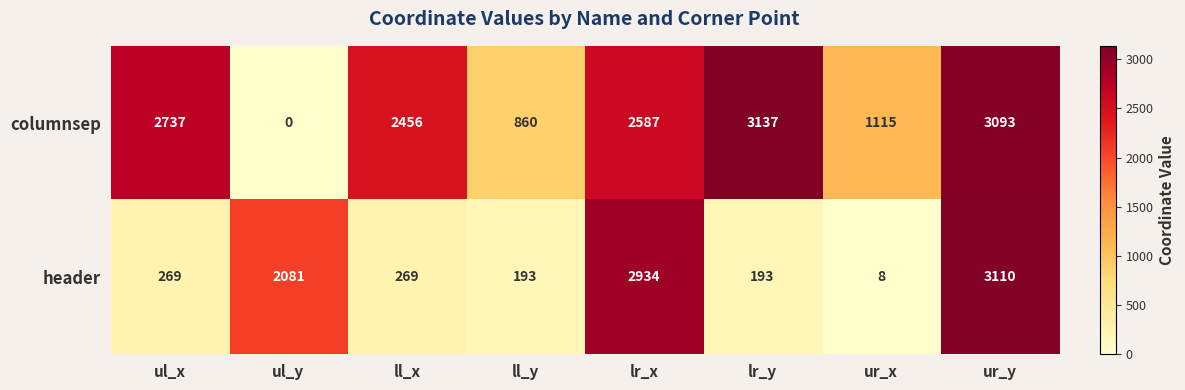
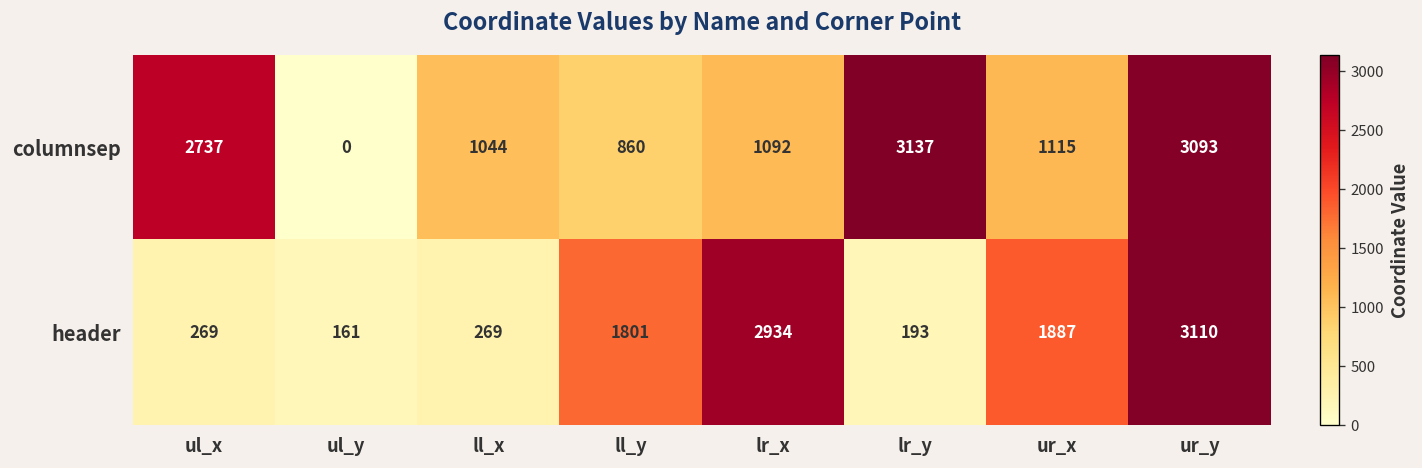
  {
    "columnsep": {
      "ul_x": 2737,
      "ul_y": 0,
-     "ll_x": 2456,
+     "ll_x": 1044,
      "ll_y": 860,
-     "lr_x": 2587,
+     "lr_x": 1092,
      "lr_y": 3137,
      "ur_x": 1115,
      "ur_y": 3093
    },
    "header": {
      "ul_x": 269,
-     "ul_y": 2081,
+     "ul_y": 161,
      "ll_x": 269,
-     "ll_y": 193,
+     "ll_y": 1801,
      "lr_x": 2934,
      "lr_y": 193,
-     "ur_x": 8,
+     "ur_x": 1887,
      "ur_y": 3110
    }
  }
